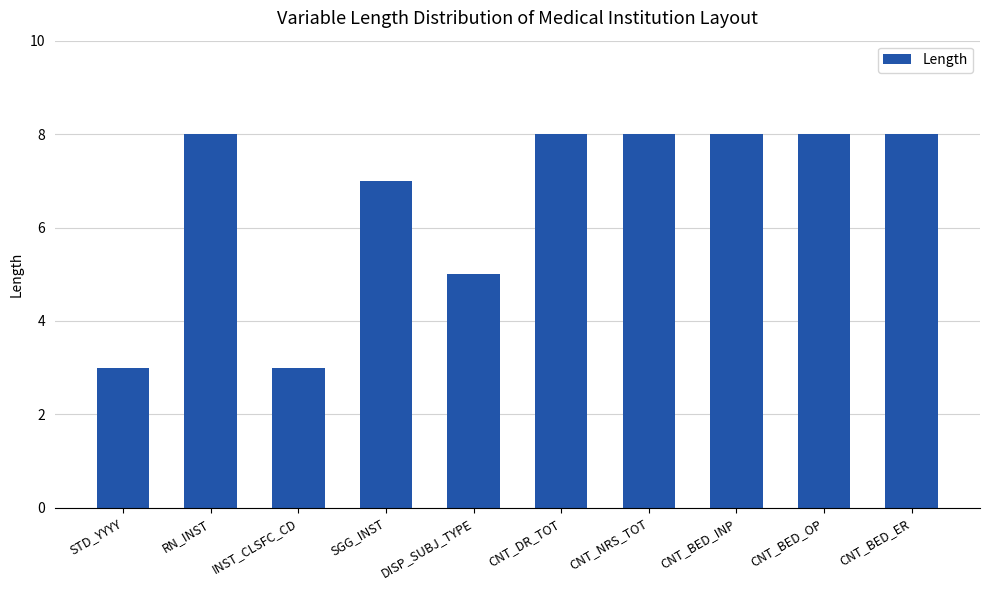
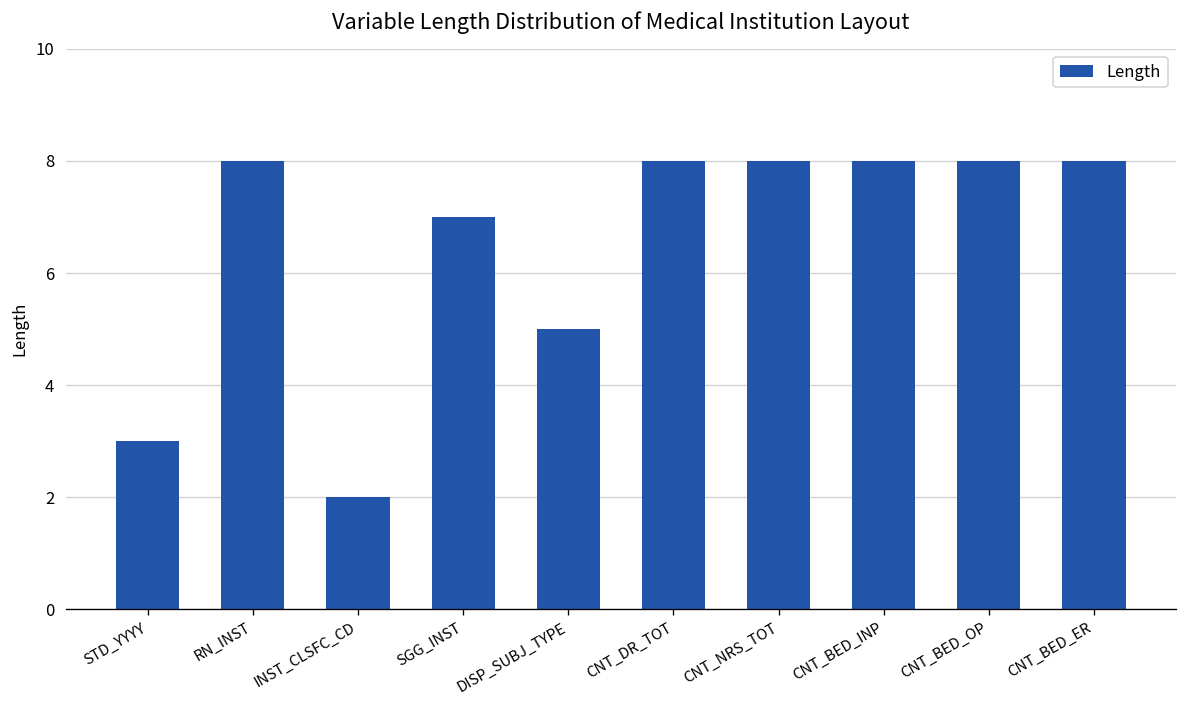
  {
    "STD_YYYY": 3,
    "RN_INST": 8,
-   "INST_CLSFC_CD": 3,
+   "INST_CLSFC_CD": 2,
    "SGG_INST": 7,
    "DISP_SUBJ_TYPE": 5,
    "CNT_DR_TOT": 8,
    "CNT_NRS_TOT": 8,
    "CNT_BED_INP": 8,
    "CNT_BED_OP": 8,
    "CNT_BED_ER": 8
  }
